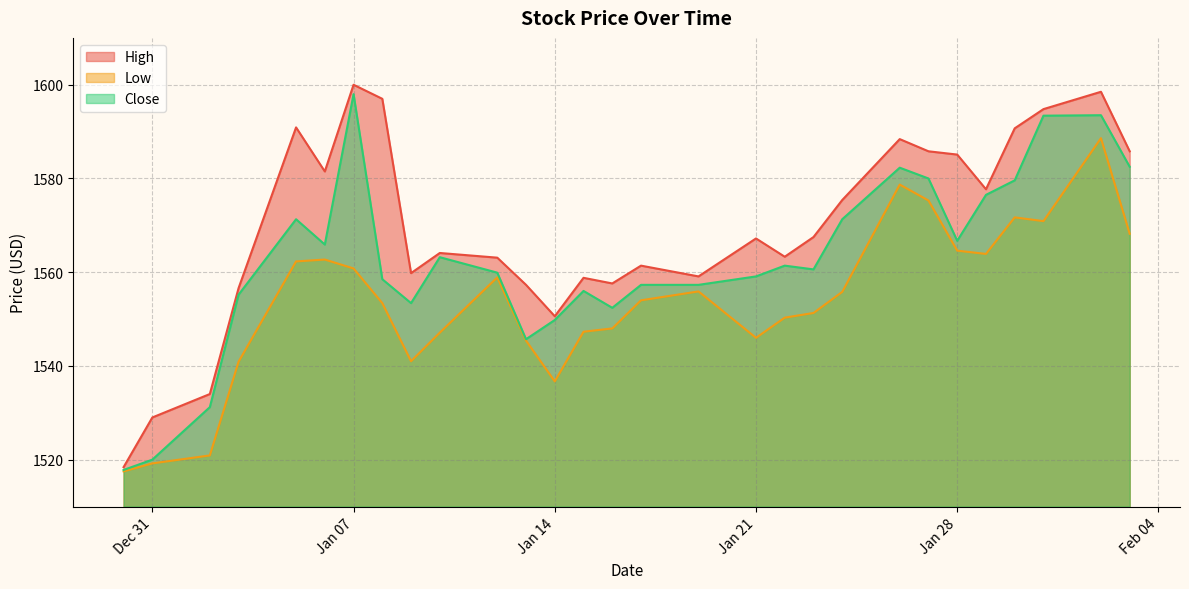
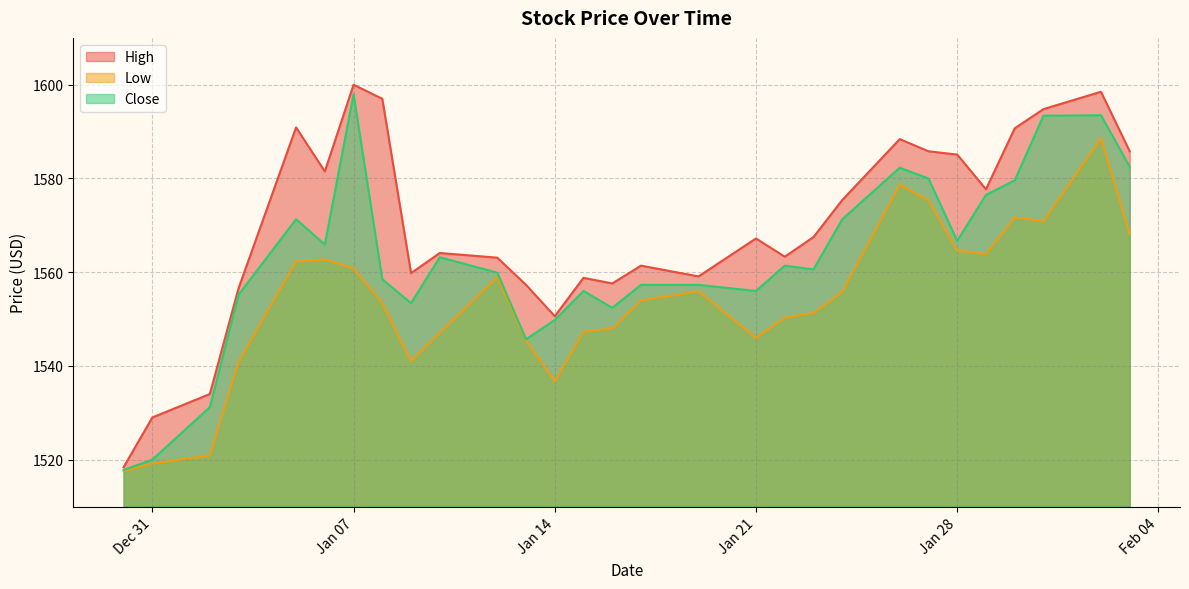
  {
    "High": {
      "Dec 31": 1529,
      "Jan 07": 1600,
      "Jan 14": 1551,
      "Jan 21": 1567,
      "Jan 28": 1585
    },
    "Low": {
      "Dec 31": 1519,
      "Jan 07": 1561,
      "Jan 14": 1537,
      "Jan 21": 1546,
      "Jan 28": 1565
    },
    "Close": {
      "Dec 31": 1520,
      "Jan 07": 1598,
      "Jan 14": 1550,
-     "Jan 21": 1559,
+     "Jan 21": 1556,
      "Jan 28": 1567
    }
  }
